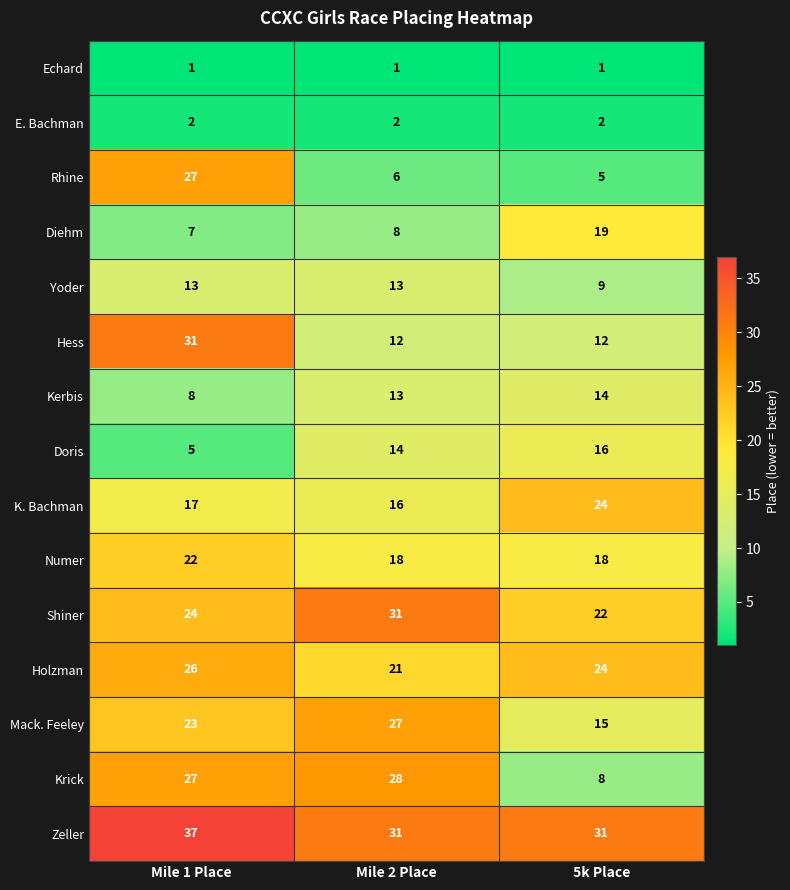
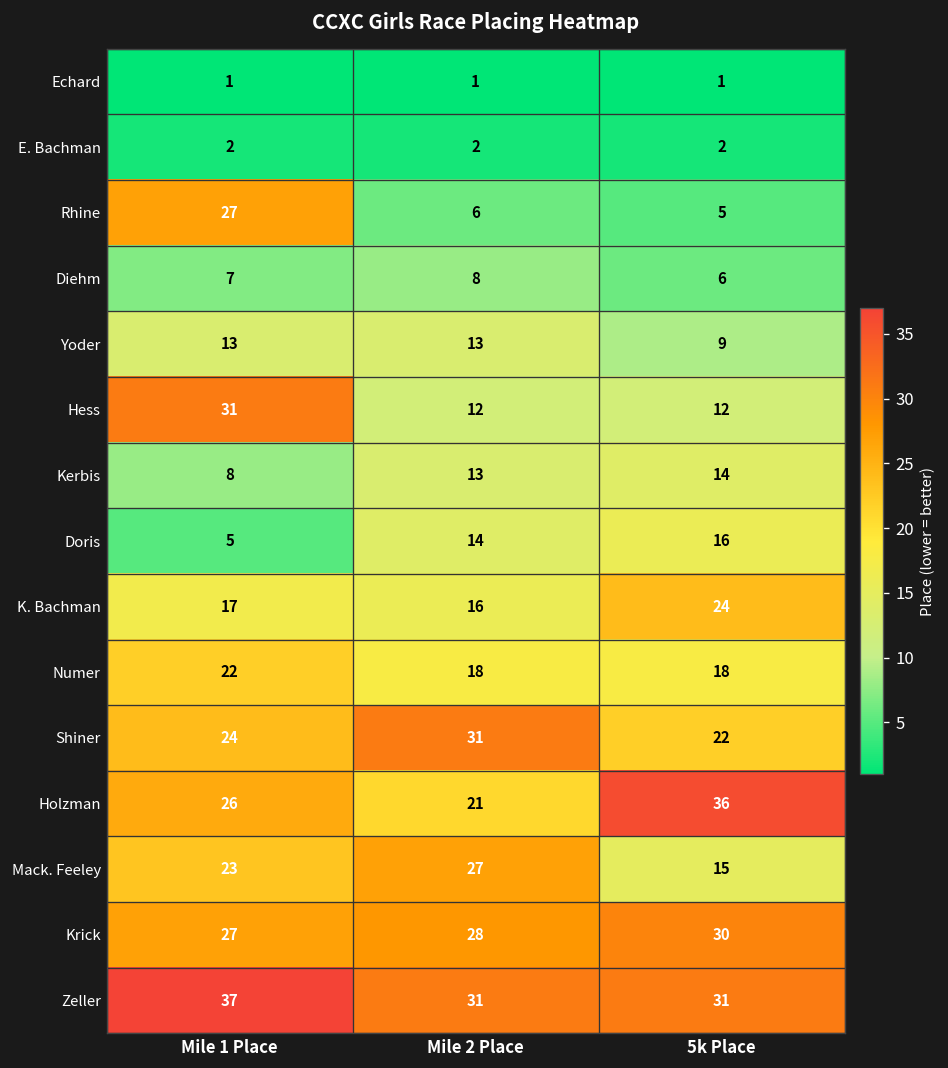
  {
    "Echard": {
      "Mile 1 Place": 1,
      "Mile 2 Place": 1,
      "5k Place": 1
    },
    "E. Bachman": {
      "Mile 1 Place": 2,
      "Mile 2 Place": 2,
      "5k Place": 2
    },
    "Rhine": {
      "Mile 1 Place": 27,
      "Mile 2 Place": 6,
      "5k Place": 5
    },
    "Diehm": {
      "Mile 1 Place": 7,
      "Mile 2 Place": 8,
-     "5k Place": 19
+     "5k Place": 6
    },
    "Yoder": {
      "Mile 1 Place": 13,
      "Mile 2 Place": 13,
      "5k Place": 9
    },
    "Hess": {
      "Mile 1 Place": 31,
      "Mile 2 Place": 12,
      "5k Place": 12
    },
    "Kerbis": {
      "Mile 1 Place": 8,
      "Mile 2 Place": 13,
      "5k Place": 14
    },
    "Doris": {
      "Mile 1 Place": 5,
      "Mile 2 Place": 14,
      "5k Place": 16
    },
    "K. Bachman": {
      "Mile 1 Place": 17,
      "Mile 2 Place": 16,
      "5k Place": 24
    },
    "Numer": {
      "Mile 1 Place": 22,
      "Mile 2 Place": 18,
      "5k Place": 18
    },
    "Shiner": {
      "Mile 1 Place": 24,
      "Mile 2 Place": 31,
      "5k Place": 22
    },
    "Holzman": {
      "Mile 1 Place": 26,
      "Mile 2 Place": 21,
-     "5k Place": 24
+     "5k Place": 36
    },
    "Mack. Feeley": {
      "Mile 1 Place": 23,
      "Mile 2 Place": 27,
      "5k Place": 15
    },
    "Krick": {
      "Mile 1 Place": 27,
      "Mile 2 Place": 28,
-     "5k Place": 8
+     "5k Place": 30
    },
    "Zeller": {
      "Mile 1 Place": 37,
      "Mile 2 Place": 31,
      "5k Place": 31
    }
  }
